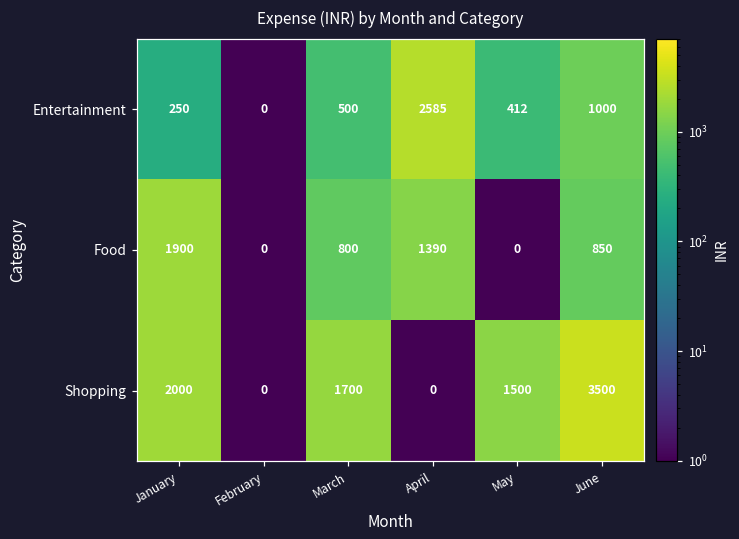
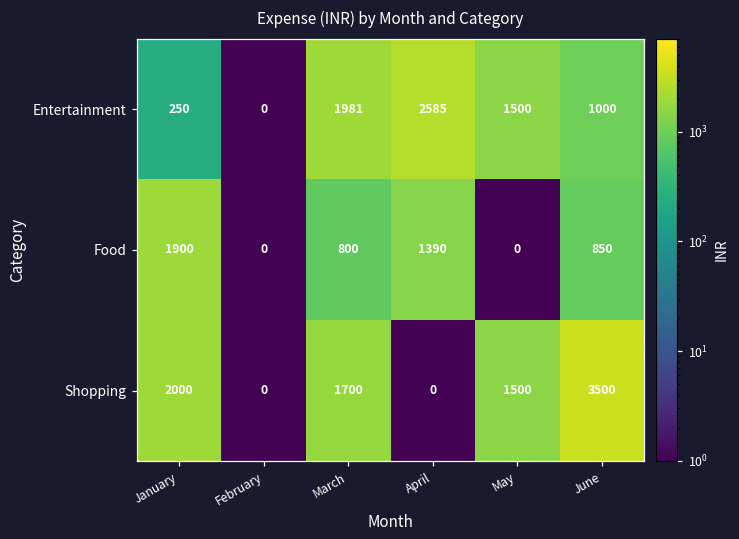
  {
    "Entertainment": {
      "January": 250,
      "February": 0,
-     "March": 500,
+     "March": 1981,
      "April": 2585,
-     "May": 412,
+     "May": 1500,
      "June": 1000
    },
    "Food": {
      "January": 1900,
      "February": 0,
      "March": 800,
      "April": 1390,
      "May": 0,
      "June": 850
    },
    "Shopping": {
      "January": 2000,
      "February": 0,
      "March": 1700,
      "April": 0,
      "May": 1500,
      "June": 3500
    }
  }
